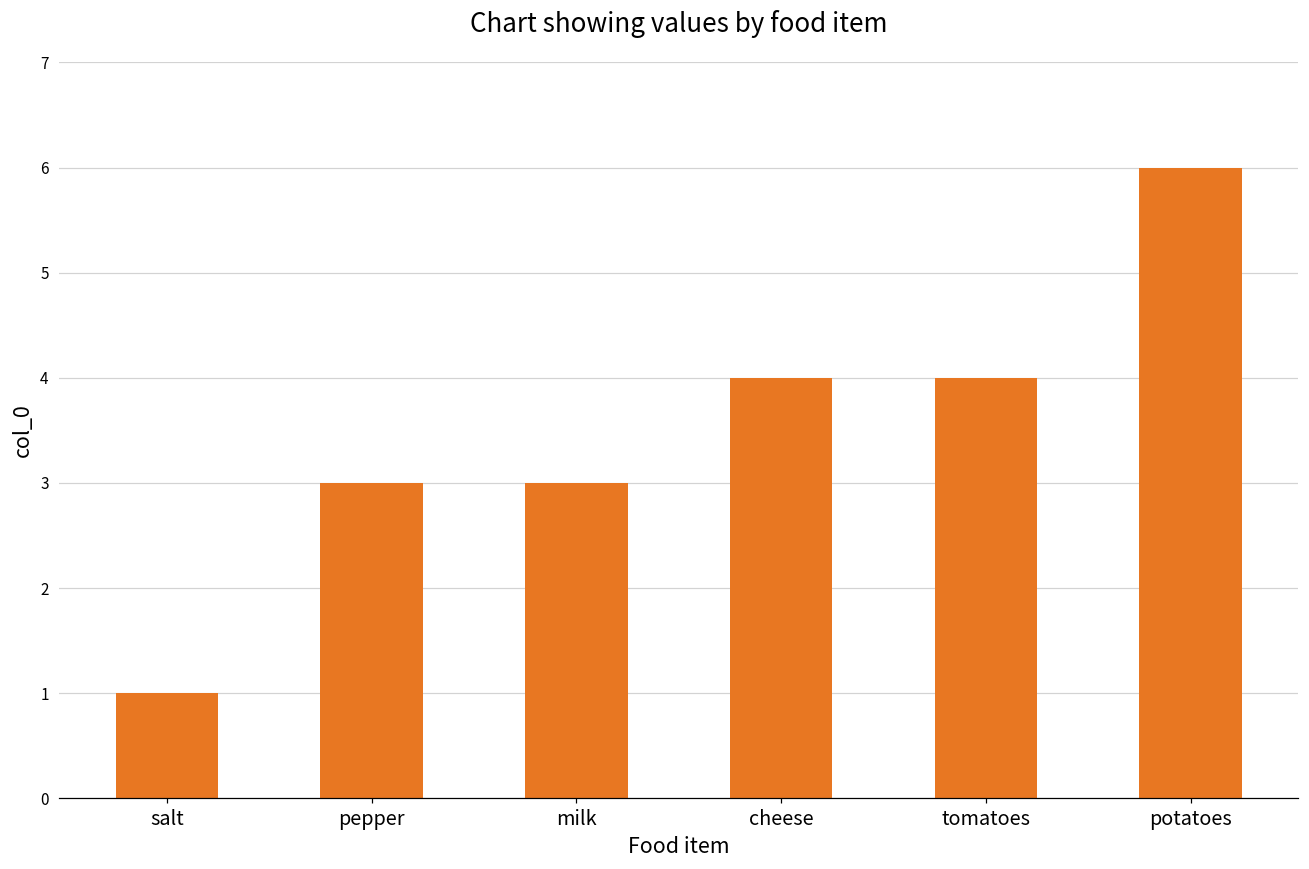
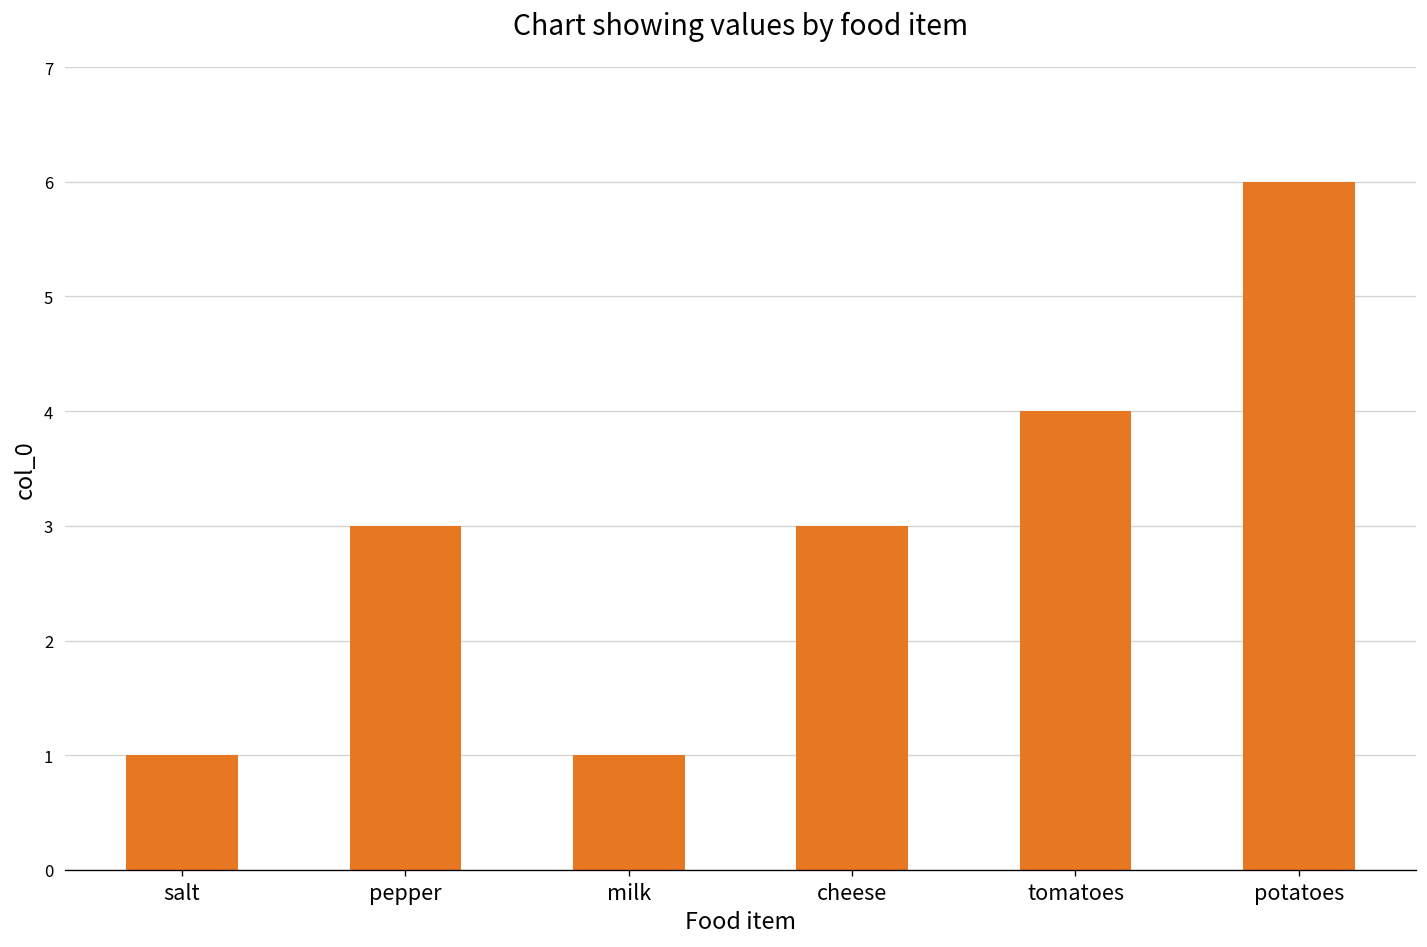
  {
    "salt": 1,
    "pepper": 3,
-   "milk": 3,
-   "cheese": 4,
+   "milk": 1,
+   "cheese": 3,
    "tomatoes": 4,
    "potatoes": 6
  }
